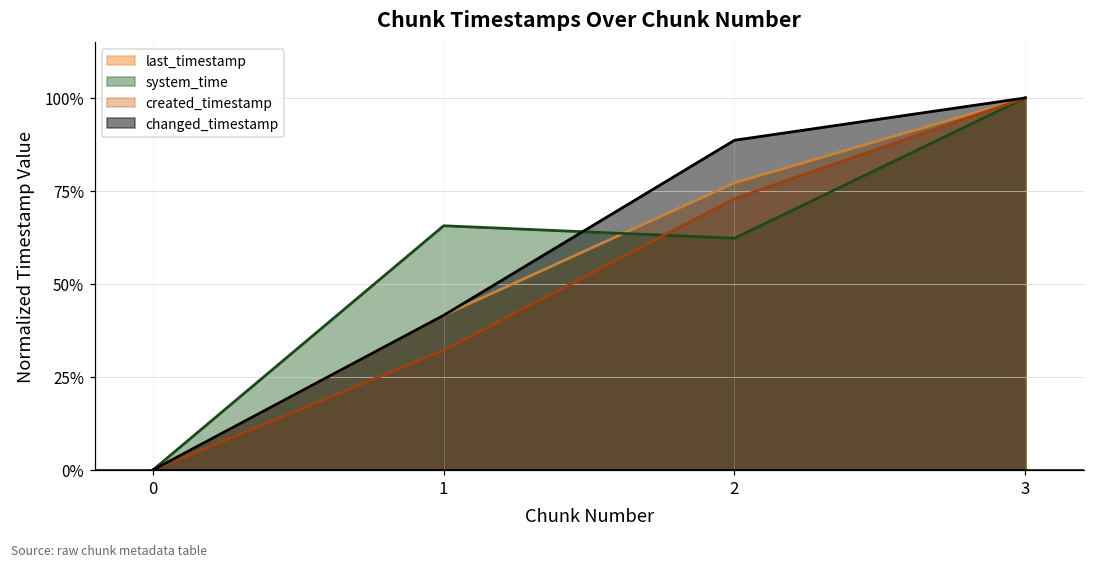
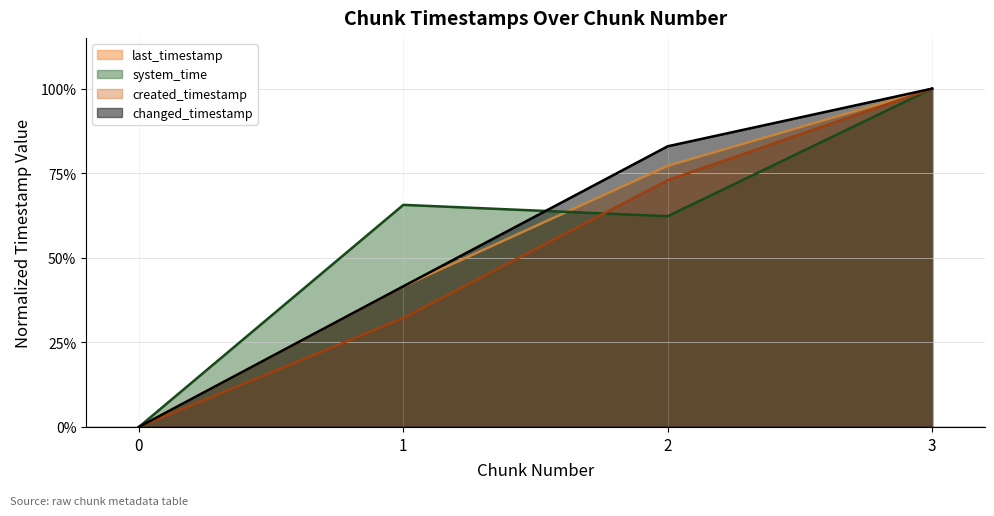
  {
    "system_time": {
      "1": "66%",
      "2": "62%"
    },
    "changed_timestamp": {
-     "2": "89%"
+     "2": "83%"
    }
  }
